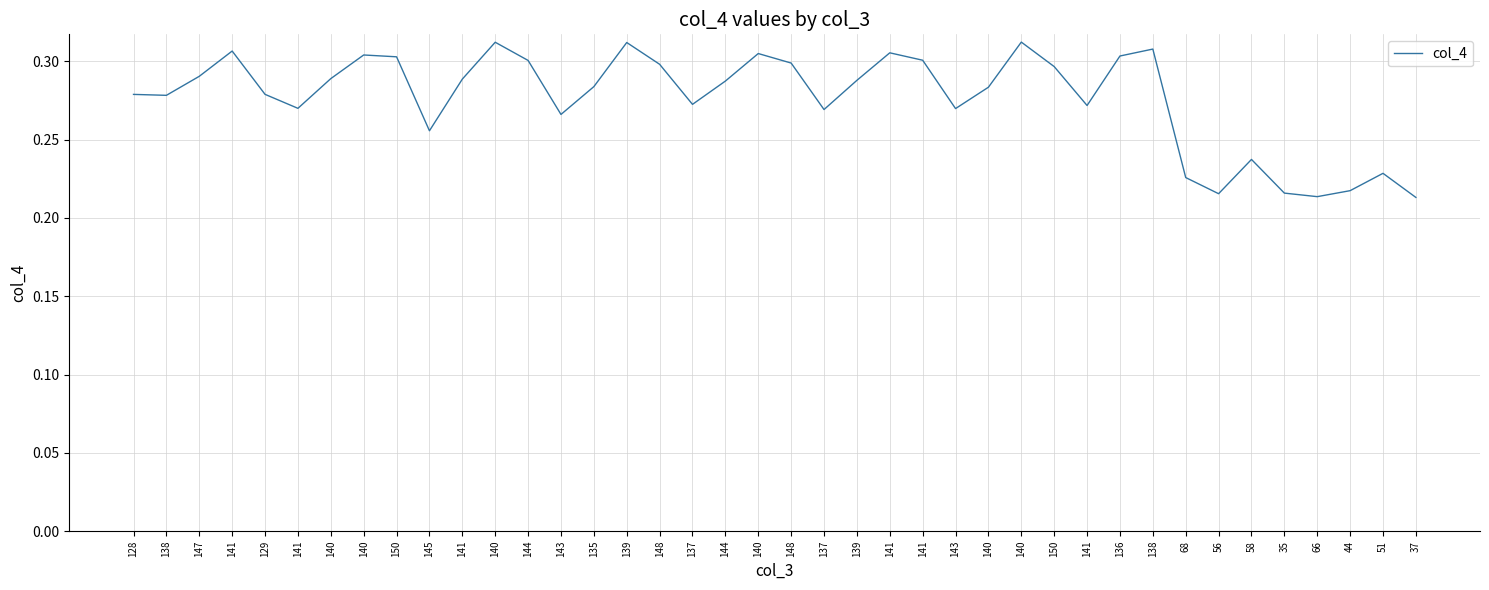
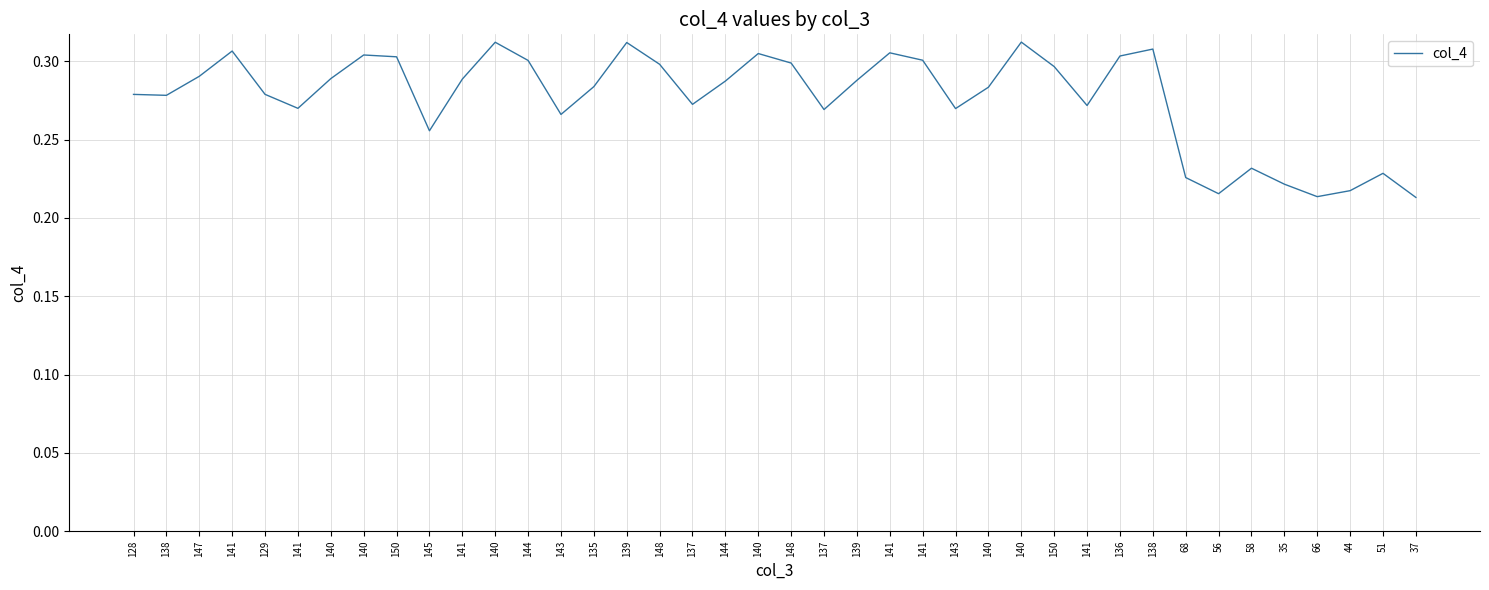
  {
    "128": 0.279,
    "147": 0.290,
    "129": 0.279,
    "145": 0.256,
    "135": 0.284,
    "136": 0.303,
    "68": 0.226,
    "56": 0.215,
-   "58": 0.237,
-   "35": 0.216,
+   "58": 0.232,
+   "35": 0.222,
    "66": 0.214,
    "44": 0.217,
    "51": 0.228,
    "37": 0.213
  }
